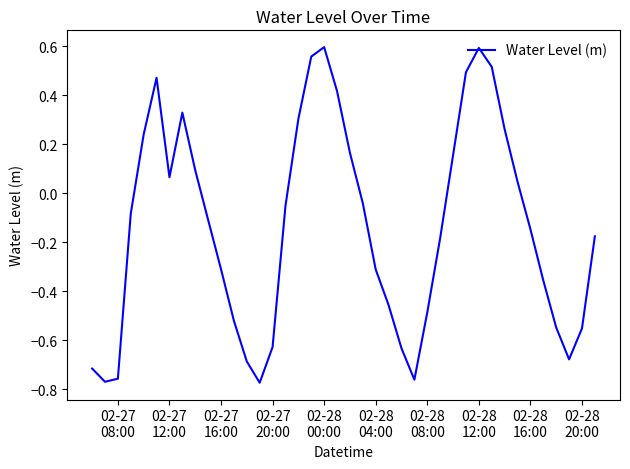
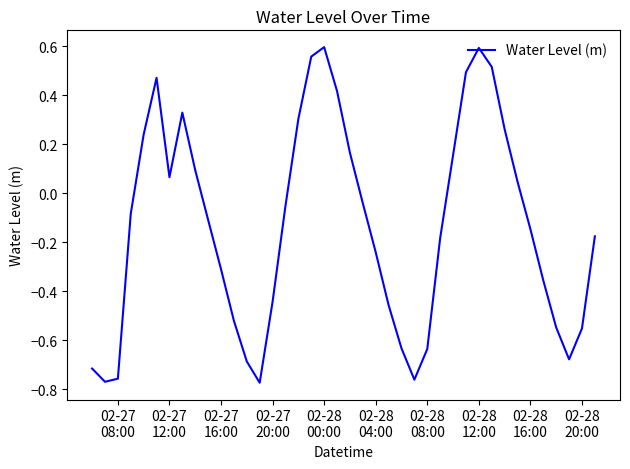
  {
    "02-27 08:00": -0.76,
    "02-27 12:00": 0.07,
    "02-27 16:00": -0.31,
-   "02-27 20:00": -0.63,
+   "02-27 20:00": -0.44,
    "02-28 00:00": 0.60,
-   "02-28 04:00": -0.31,
-   "02-28 08:00": -0.49,
+   "02-28 04:00": -0.24,
+   "02-28 08:00": -0.64,
    "02-28 12:00": 0.59,
    "02-28 16:00": -0.15,
    "02-28 20:00": -0.55
  }
